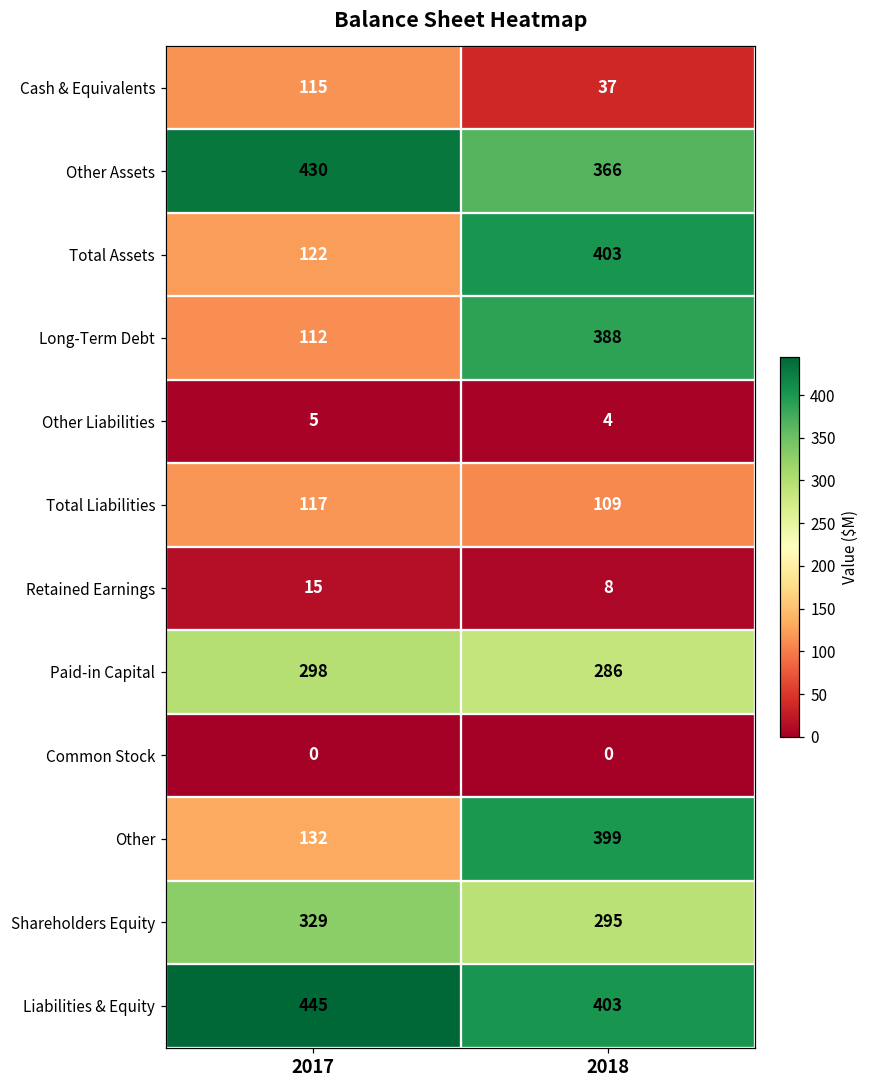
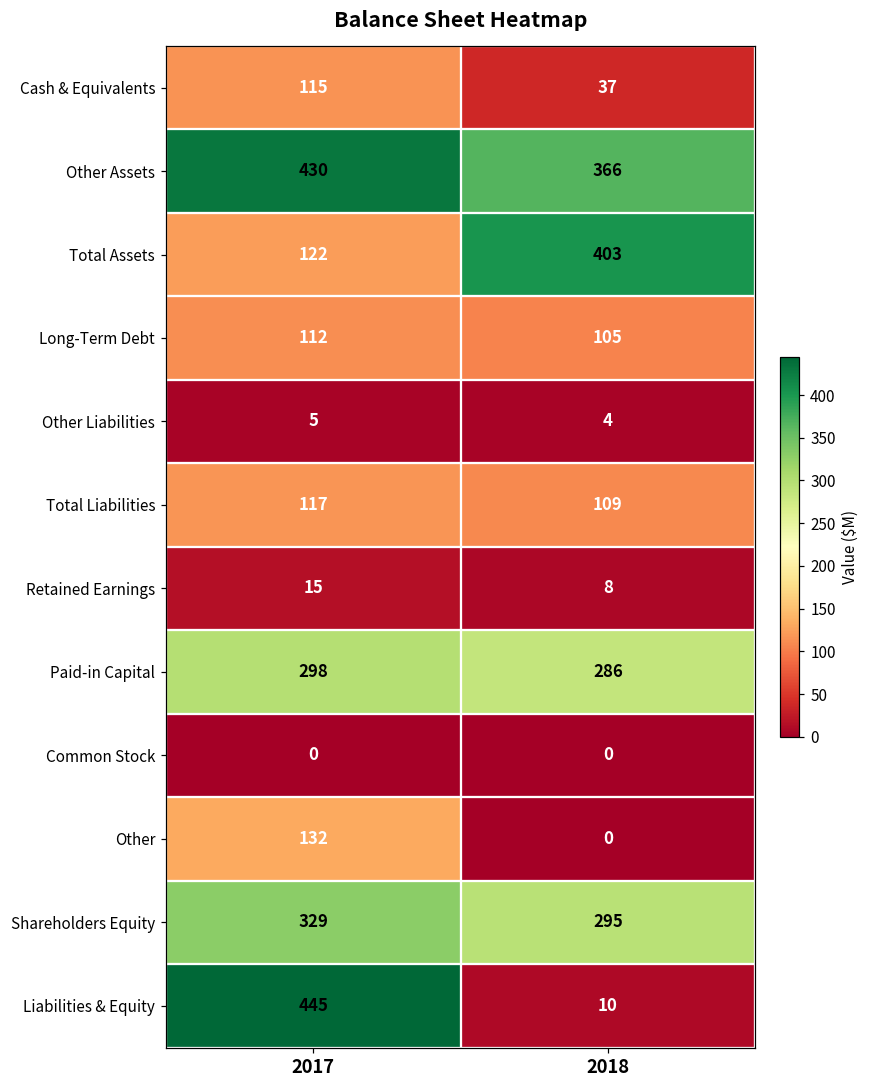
  {
    "Cash & Equivalents": {
      "2017": 115,
      "2018": 37
    },
    "Other Assets": {
      "2017": 430,
      "2018": 366
    },
    "Total Assets": {
      "2017": 122,
      "2018": 403
    },
    "Long-Term Debt": {
      "2017": 112,
-     "2018": 388
+     "2018": 105
    },
    "Other Liabilities": {
      "2017": 5,
      "2018": 4
    },
    "Total Liabilities": {
      "2017": 117,
      "2018": 109
    },
    "Retained Earnings": {
      "2017": 15,
      "2018": 8
    },
    "Paid-in Capital": {
      "2017": 298,
      "2018": 286
    },
    "Common Stock": {
      "2017": 0,
      "2018": 0
    },
    "Other": {
      "2017": 132,
-     "2018": 399
+     "2018": 0
    },
    "Shareholders Equity": {
      "2017": 329,
      "2018": 295
    },
    "Liabilities & Equity": {
      "2017": 445,
-     "2018": 403
+     "2018": 10
    }
  }
